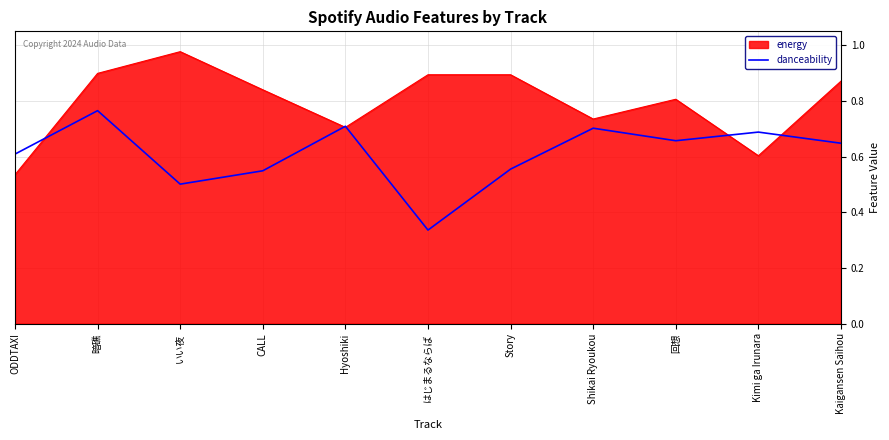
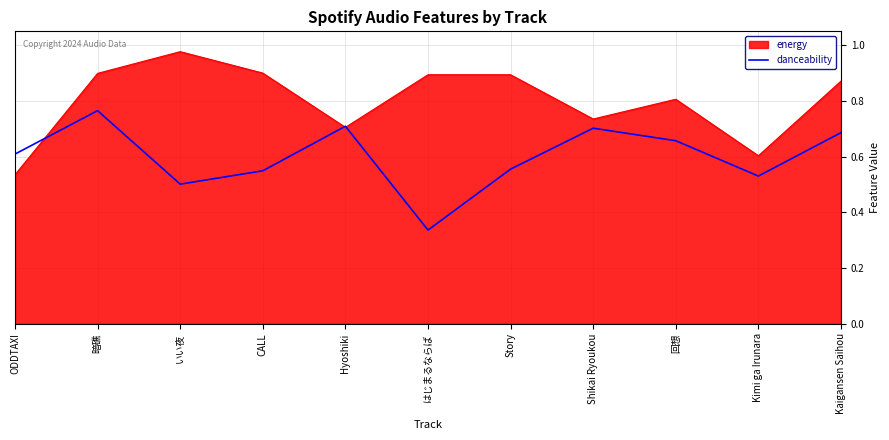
  {
    "energy": {
      "ODDTAXI": 0.54,
      "いい夜": 0.98,
-     "CALL": 0.84,
+     "CALL": 0.90,
      "はじまるならば": 0.89,
      "Story": 0.89,
      "Shikai Ryoukou": 0.74,
      "回想": 0.81,
      "Kimi ga Irunara": 0.60,
      "Kaigansen Saihou": 0.87
    },
    "danceability": {
      "ODDTAXI": 0.61,
      "暗礁": 0.77,
      "いい夜": 0.50,
      "CALL": 0.55,
      "はじまるならば": 0.34,
      "Story": 0.56,
      "Shikai Ryoukou": 0.70,
      "回想": 0.66,
-     "Kimi ga Irunara": 0.69,
-     "Kaigansen Saihou": 0.65
+     "Kimi ga Irunara": 0.53,
+     "Kaigansen Saihou": 0.69
    }
  }
